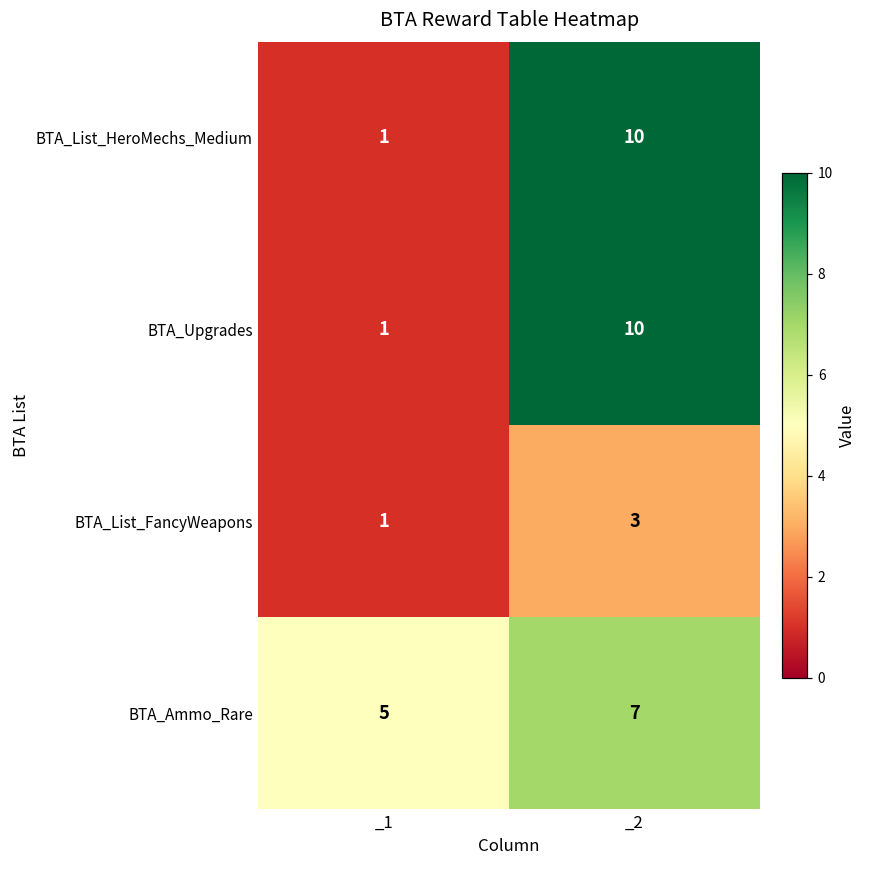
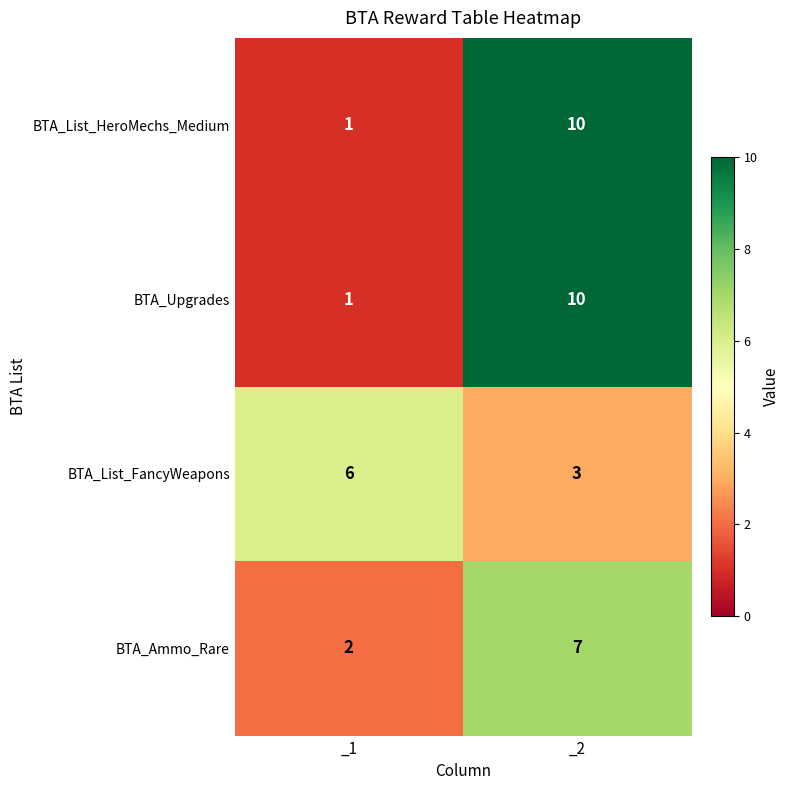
  {
    "BTA_List_HeroMechs_Medium": {
      "_1": 1,
      "_2": 10
    },
    "BTA_Upgrades": {
      "_1": 1,
      "_2": 10
    },
    "BTA_List_FancyWeapons": {
-     "_1": 1,
+     "_1": 6,
      "_2": 3
    },
    "BTA_Ammo_Rare": {
-     "_1": 5,
+     "_1": 2,
      "_2": 7
    }
  }
